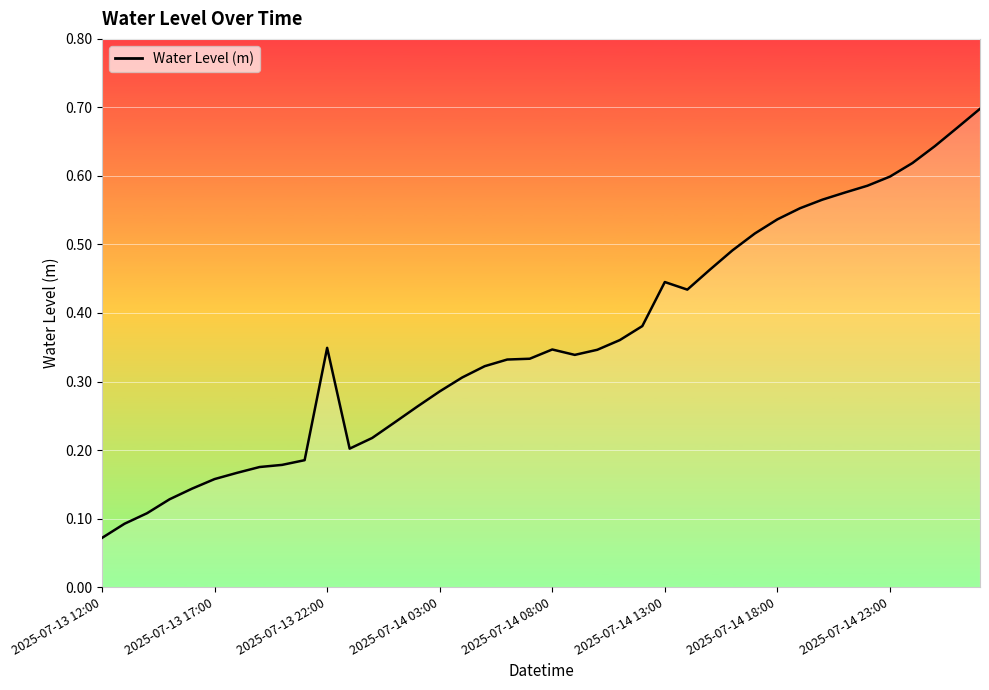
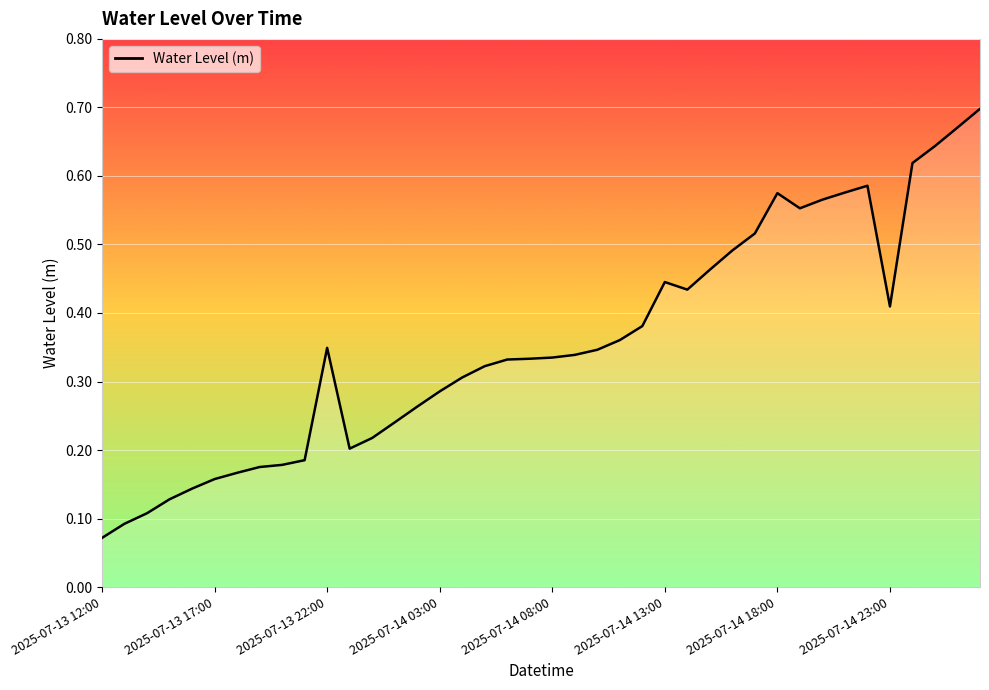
  {
    "2025-07-13 12:00": 0.07,
    "2025-07-13 17:00": 0.16,
    "2025-07-13 22:00": 0.35,
    "2025-07-14 03:00": 0.29,
-   "2025-07-14 08:00": 0.35,
+   "2025-07-14 08:00": 0.33,
    "2025-07-14 13:00": 0.45,
-   "2025-07-14 18:00": 0.54,
-   "2025-07-14 23:00": 0.60
+   "2025-07-14 18:00": 0.57,
+   "2025-07-14 23:00": 0.41
  }
